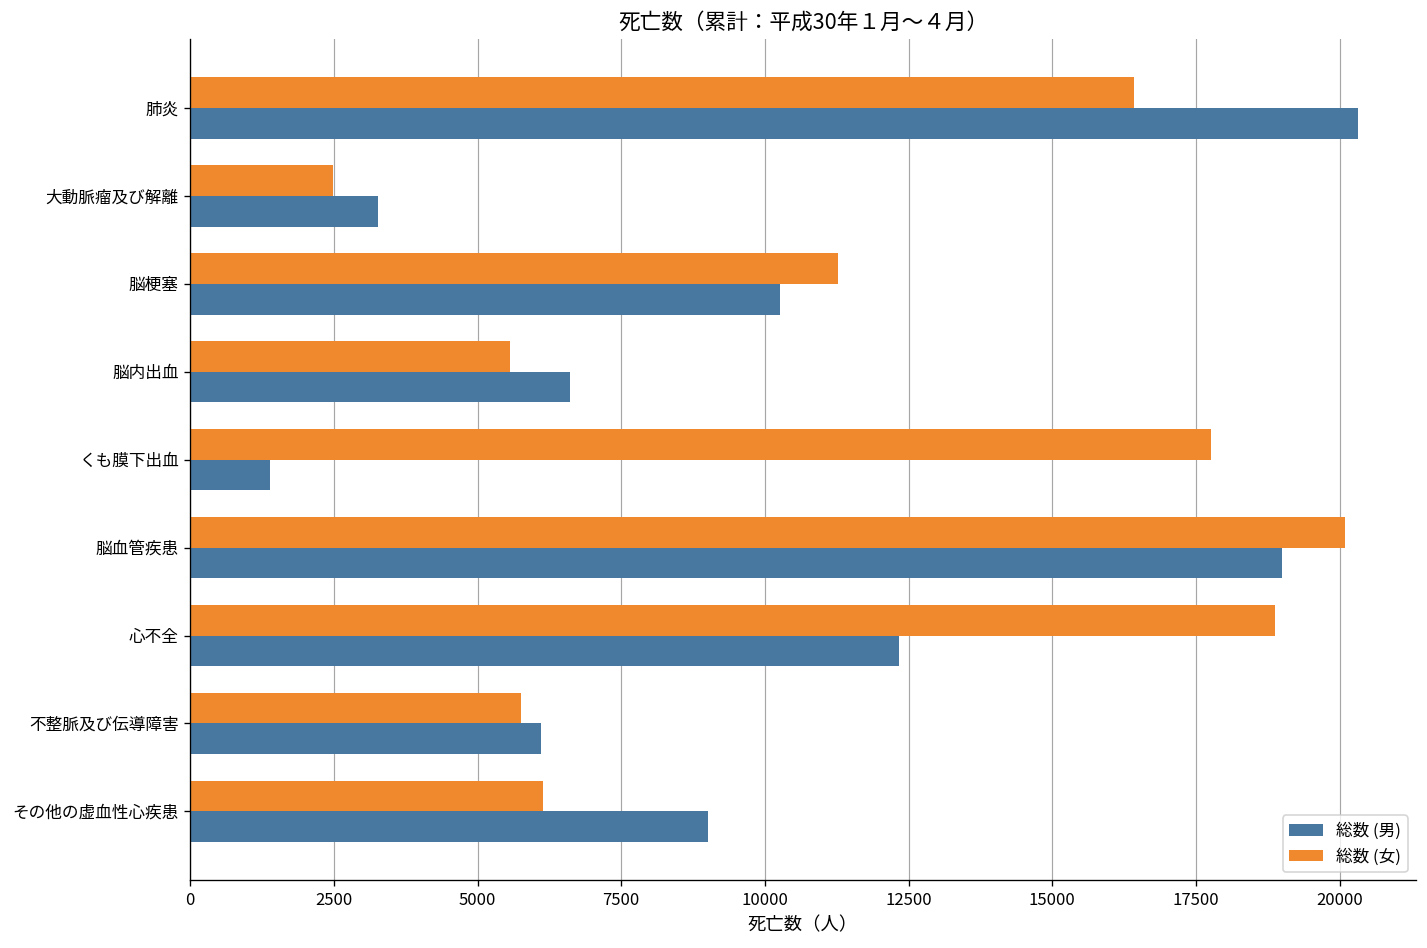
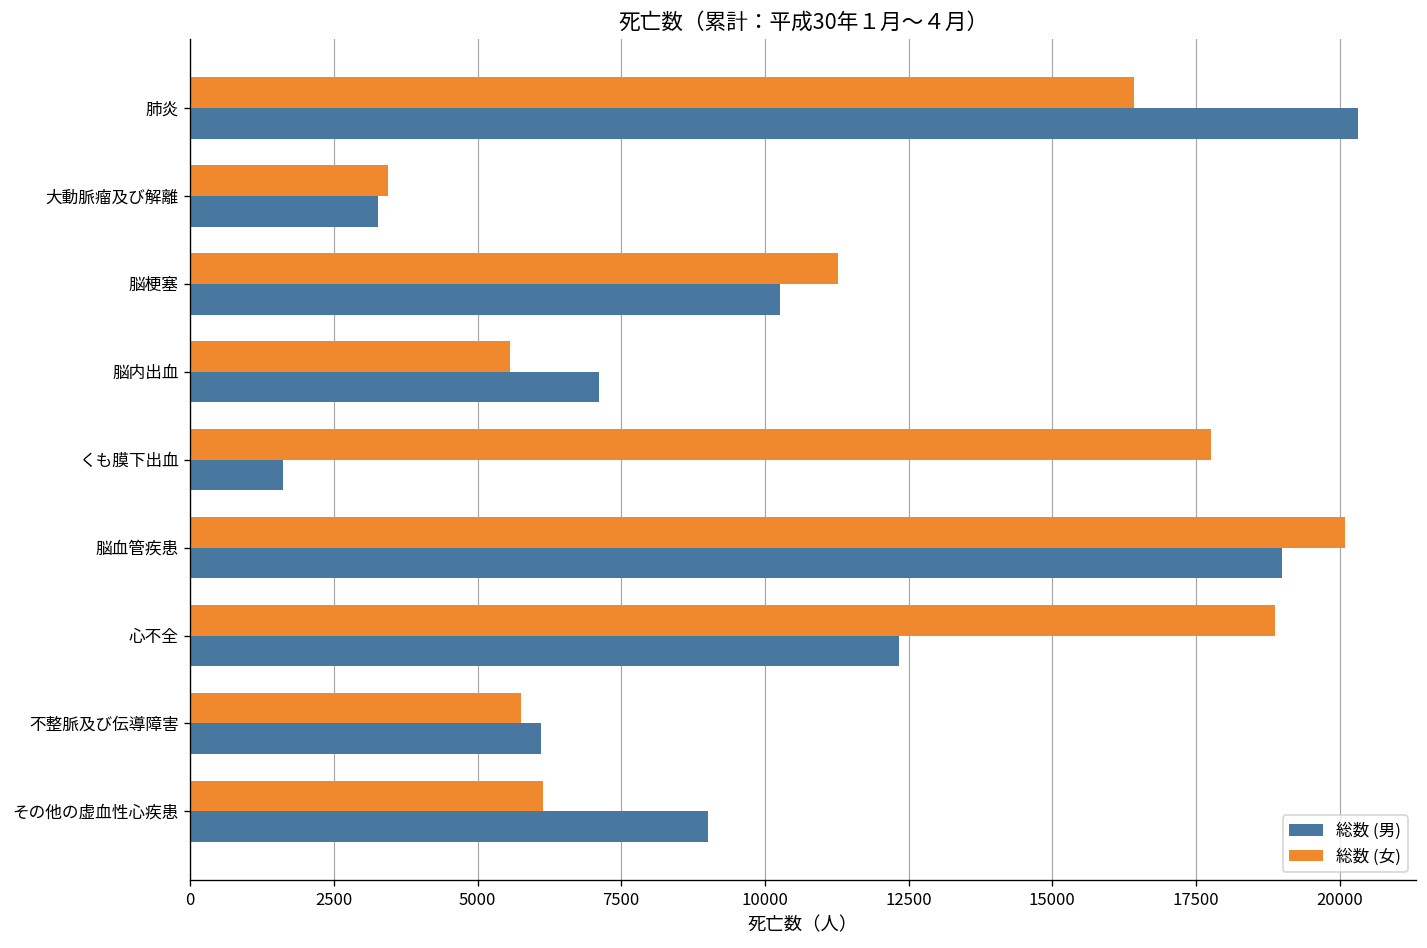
  {
    "総数 (男)": {
      "肺炎": 20300,
      "大動脈瘤及び解離": 3300,
      "脳梗塞": 10300,
-     "脳内出血": 6600,
-     "くも膜下出血": 1400,
+     "脳内出血": 7100,
+     "くも膜下出血": 1600,
      "脳血管疾患": 19000,
      "心不全": 12300,
      "不整脈及び伝導障害": 6100,
      "その他の虚血性心疾患": 9000
    },
    "総数 (女)": {
      "肺炎": 16400,
-     "大動脈瘤及び解離": 2500,
+     "大動脈瘤及び解離": 3500,
      "脳梗塞": 11300,
      "脳内出血": 5600,
      "くも膜下出血": 17800,
      "脳血管疾患": 20100,
      "心不全": 18900,
      "不整脈及び伝導障害": 5800,
      "その他の虚血性心疾患": 6100
    }
  }
